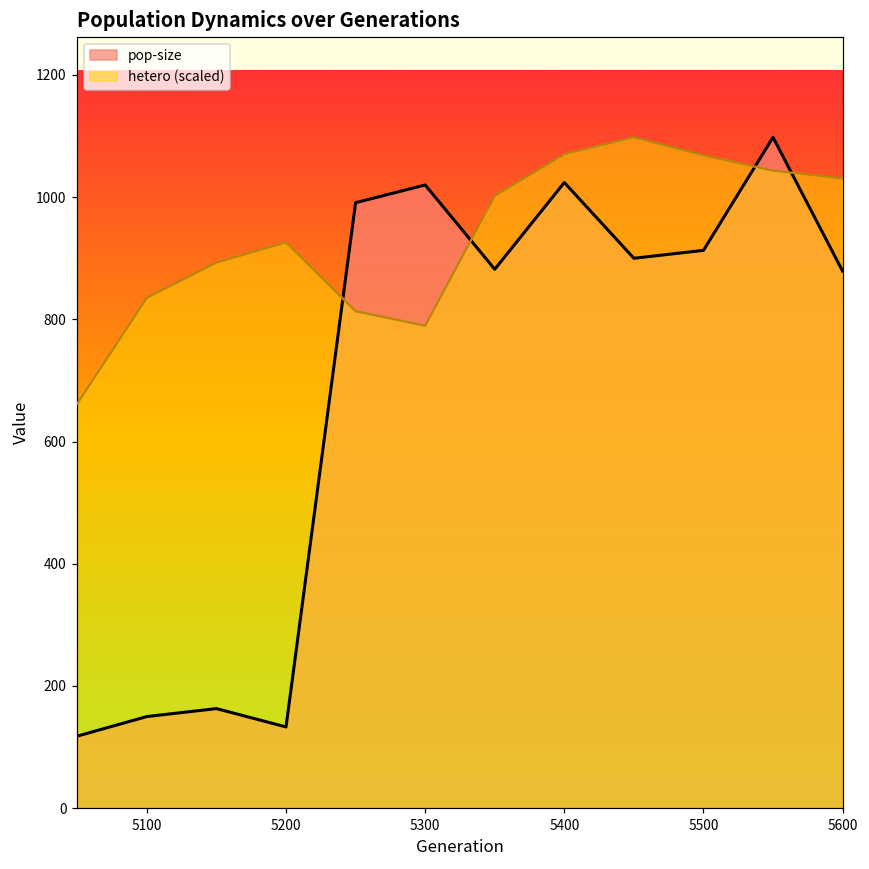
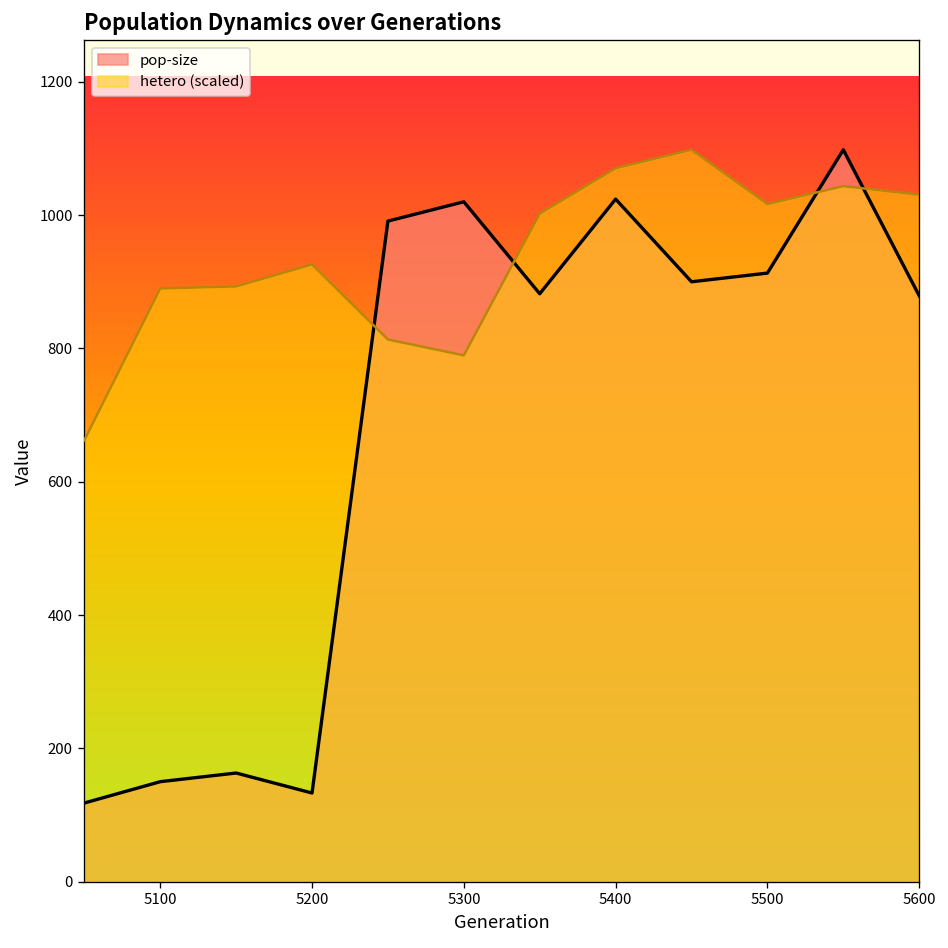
  {
    "pop-size": {
      "5100": 150,
      "5200": 130,
      "5300": 1020,
      "5400": 1020,
      "5500": 910,
      "5600": 880
    },
    "hetero (scaled)": {
-     "5100": 840,
+     "5100": 890,
      "5200": 930,
      "5300": 790,
      "5400": 1070,
-     "5500": 1070,
+     "5500": 1020,
      "5600": 1030
    }
  }
